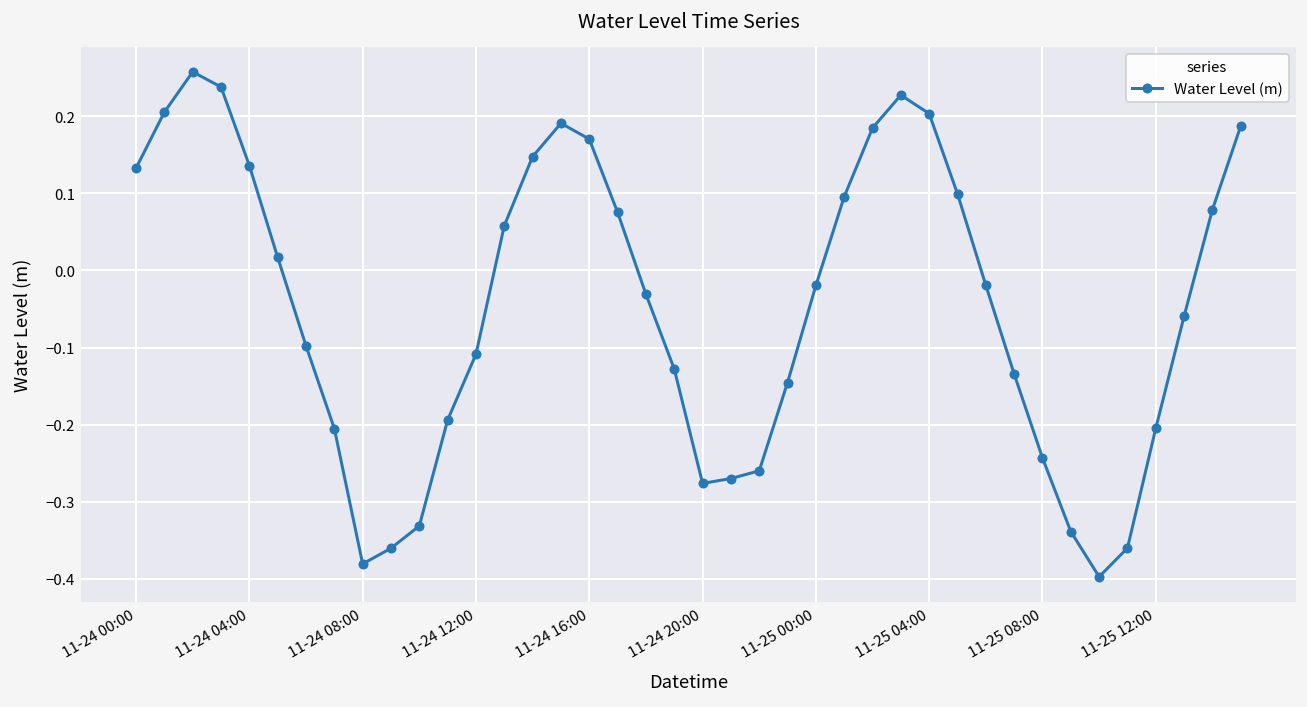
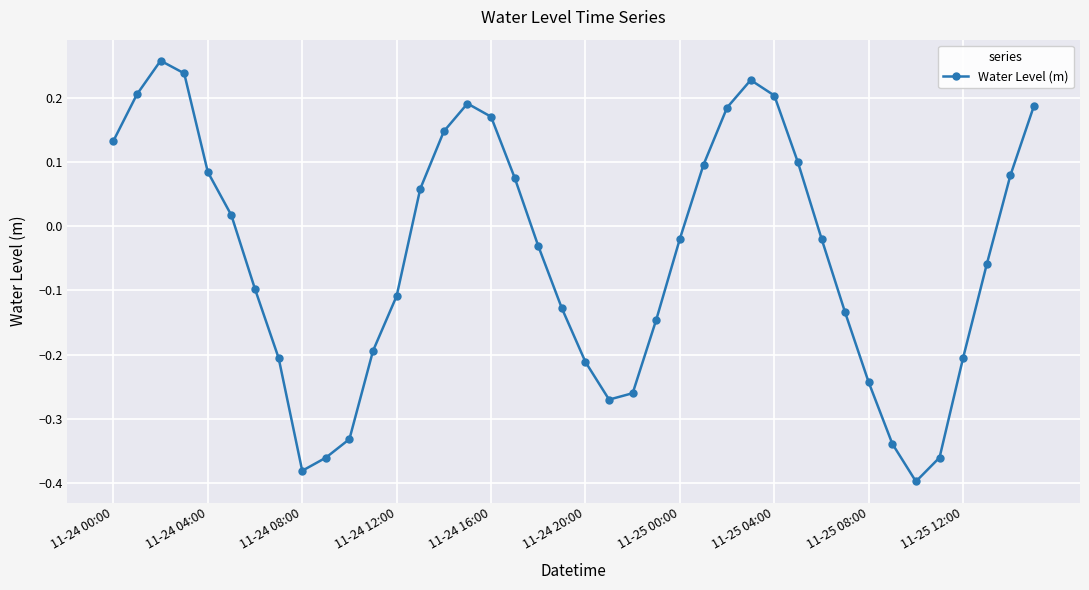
  {
    "11-24 00:00": 0.13,
-   "11-24 04:00": 0.14,
+   "11-24 04:00": 0.08,
    "11-24 08:00": -0.38,
    "11-24 12:00": -0.11,
    "11-24 16:00": 0.17,
-   "11-24 20:00": -0.28,
+   "11-24 20:00": -0.21,
    "11-25 00:00": -0.02,
    "11-25 04:00": 0.20,
    "11-25 08:00": -0.24,
    "11-25 12:00": -0.20
  }
